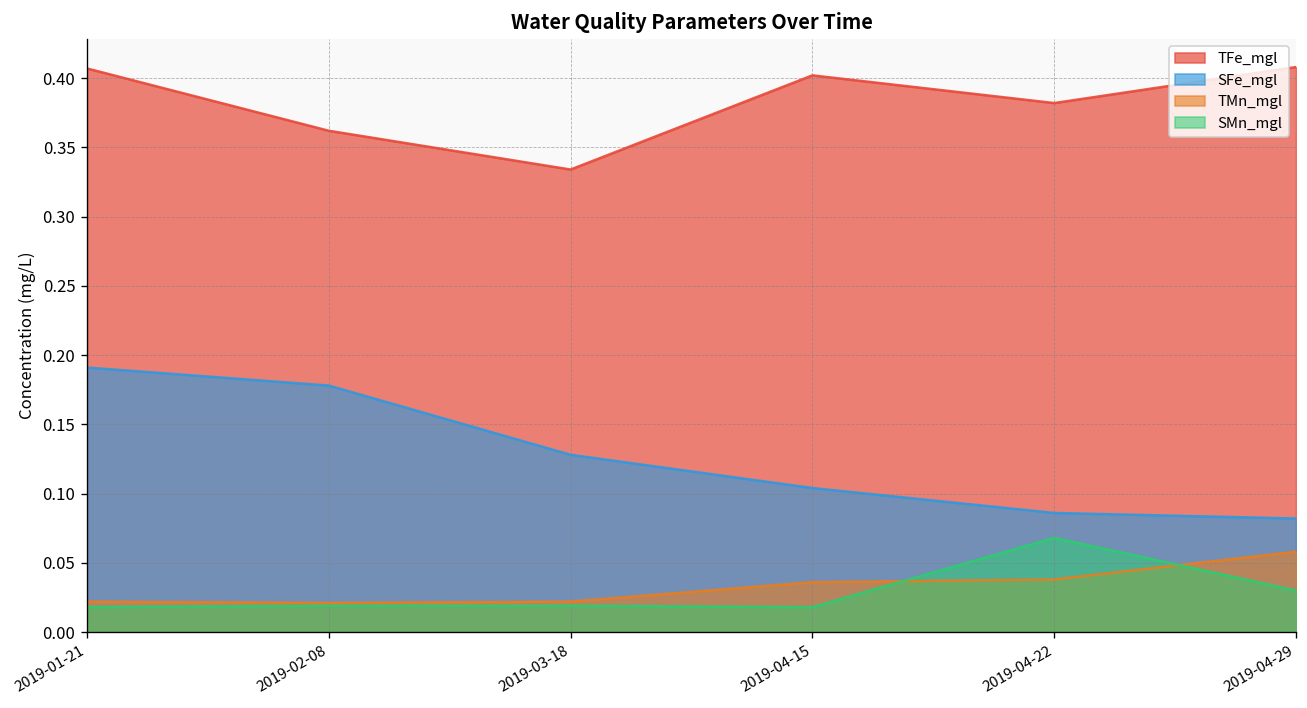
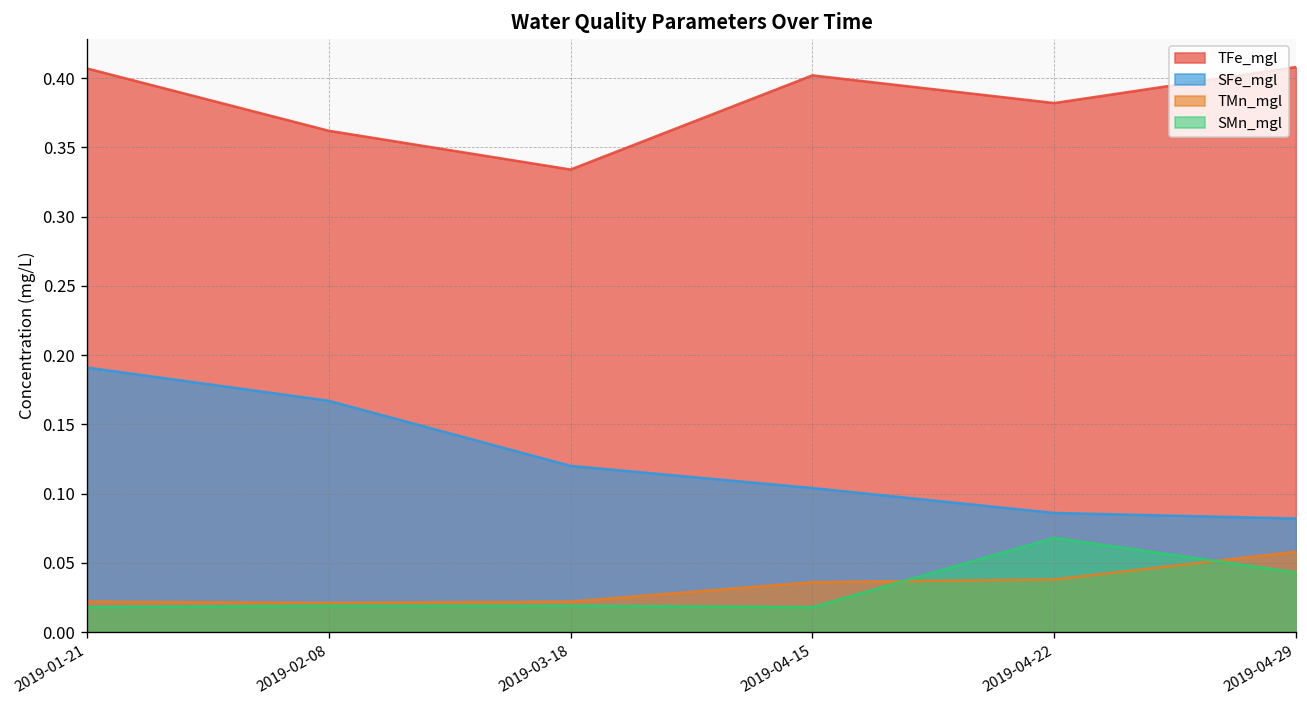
  {
    "SFe_mgl": {
      "2019-01-21": 0.191,
-     "2019-02-08": 0.178,
-     "2019-03-18": 0.128,
+     "2019-02-08": 0.167,
+     "2019-03-18": 0.120,
      "2019-04-15": 0.104,
      "2019-04-22": 0.086,
      "2019-04-29": 0.082
    },
    "SMn_mgl": {
      "2019-01-21": 0.018,
      "2019-03-18": 0.019,
      "2019-04-15": 0.018,
      "2019-04-22": 0.068,
-     "2019-04-29": 0.030
+     "2019-04-29": 0.043
    }
  }
